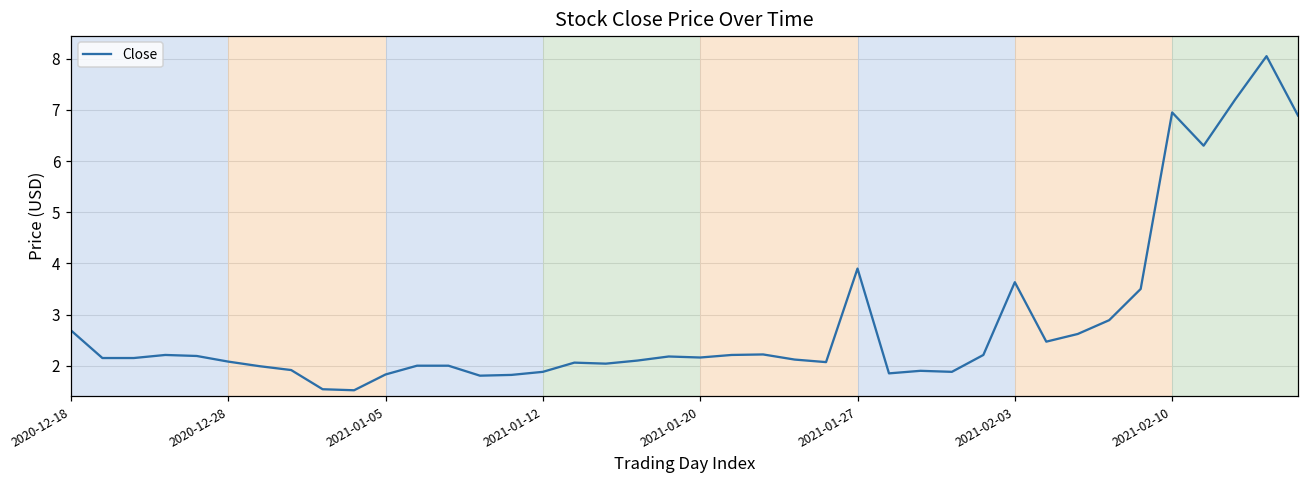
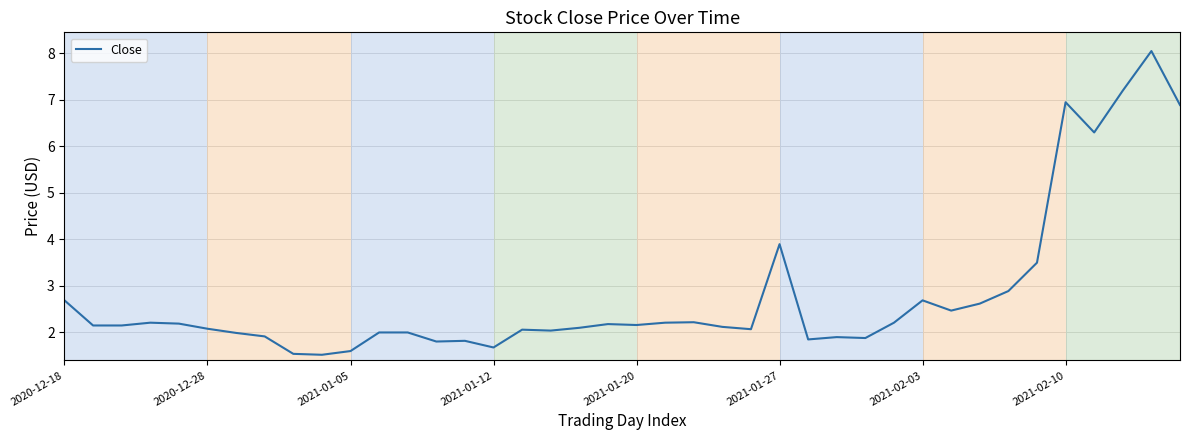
  {
    "2020-12-18": 2.7,
    "2020-12-28": 2.1,
-   "2021-01-05": 1.8,
-   "2021-01-12": 1.9,
+   "2021-01-05": 1.6,
+   "2021-01-12": 1.7,
    "2021-01-20": 2.2,
    "2021-01-27": 3.9,
-   "2021-02-03": 3.6,
+   "2021-02-03": 2.7,
    "2021-02-10": 6.9
  }
